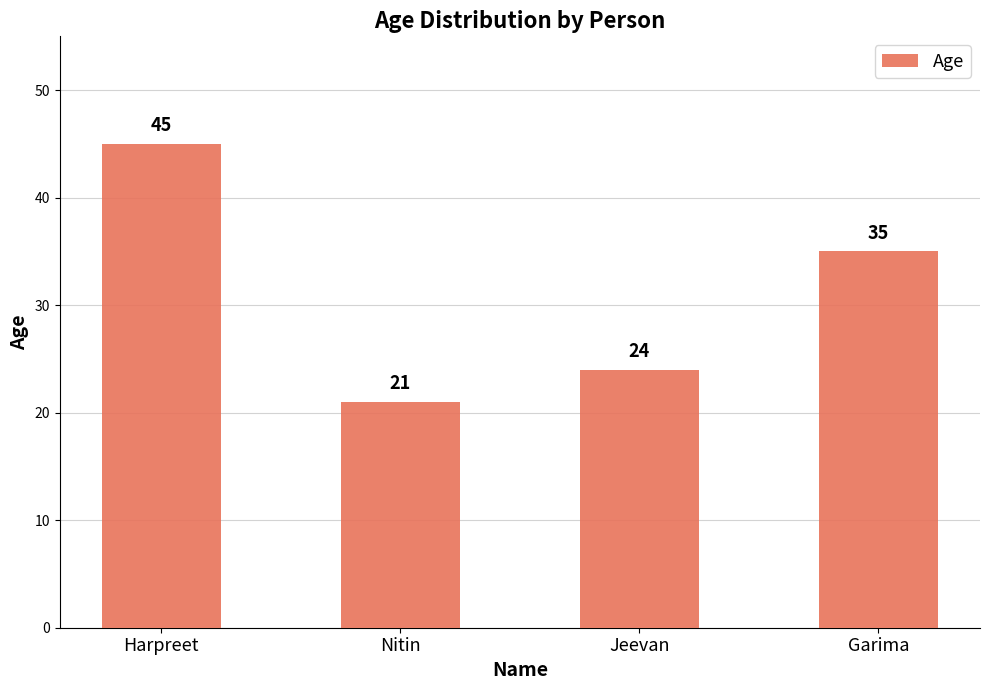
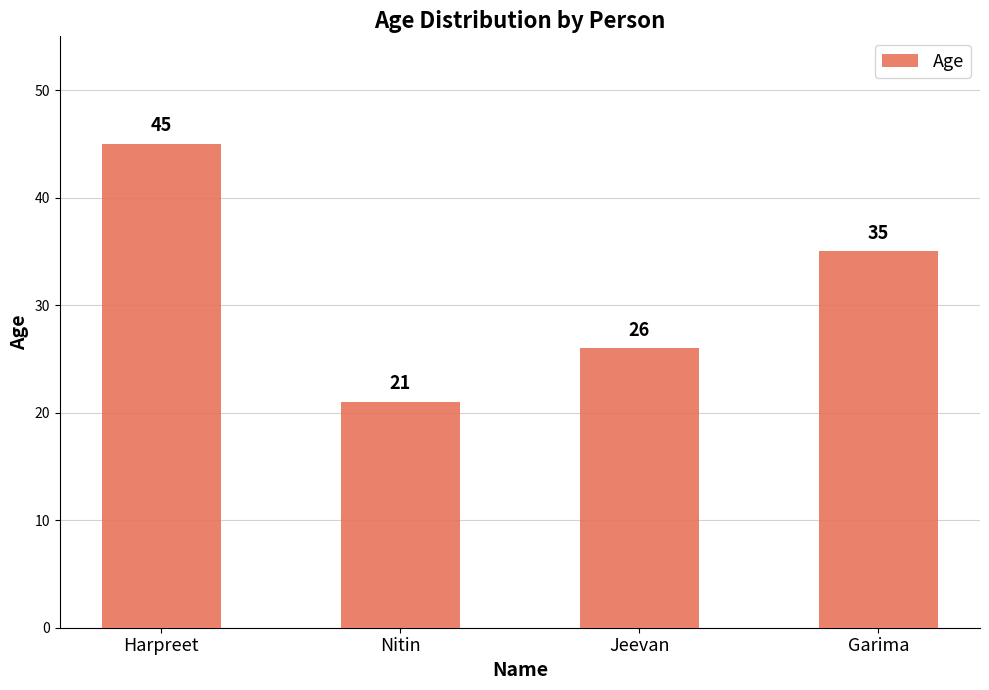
  {
    "Harpreet": 45,
    "Nitin": 21,
-   "Jeevan": 24,
+   "Jeevan": 26,
    "Garima": 35
  }
